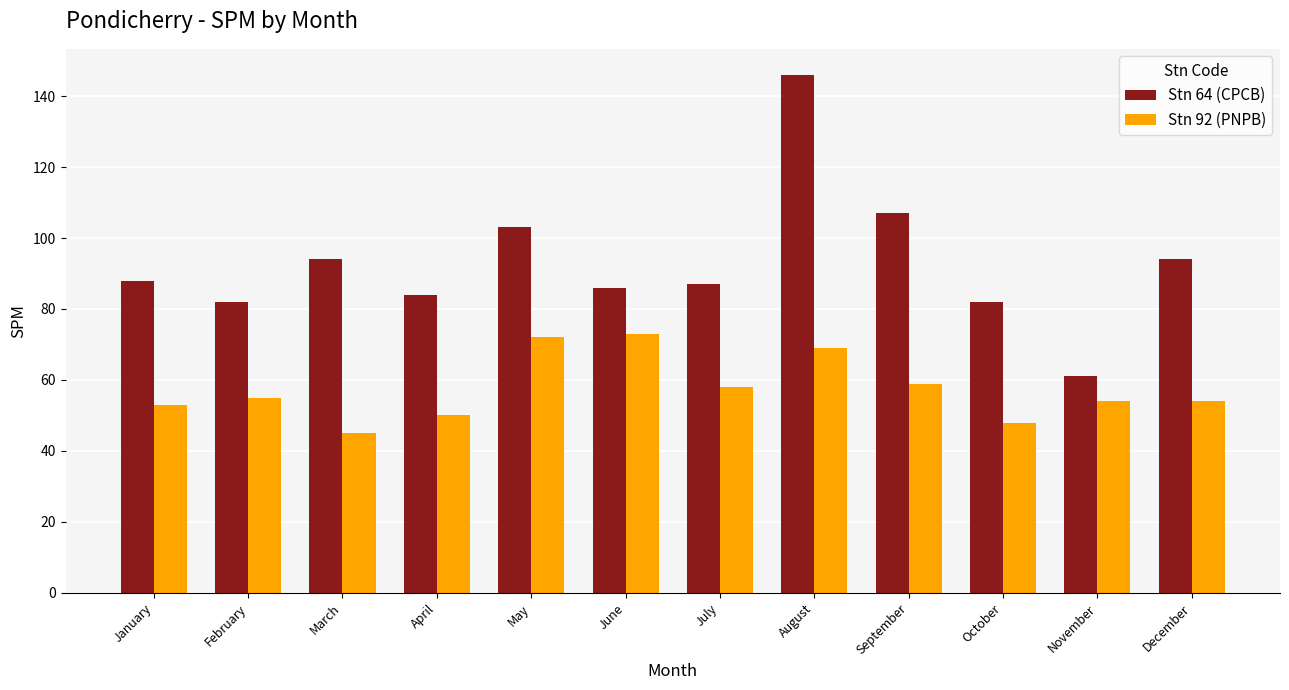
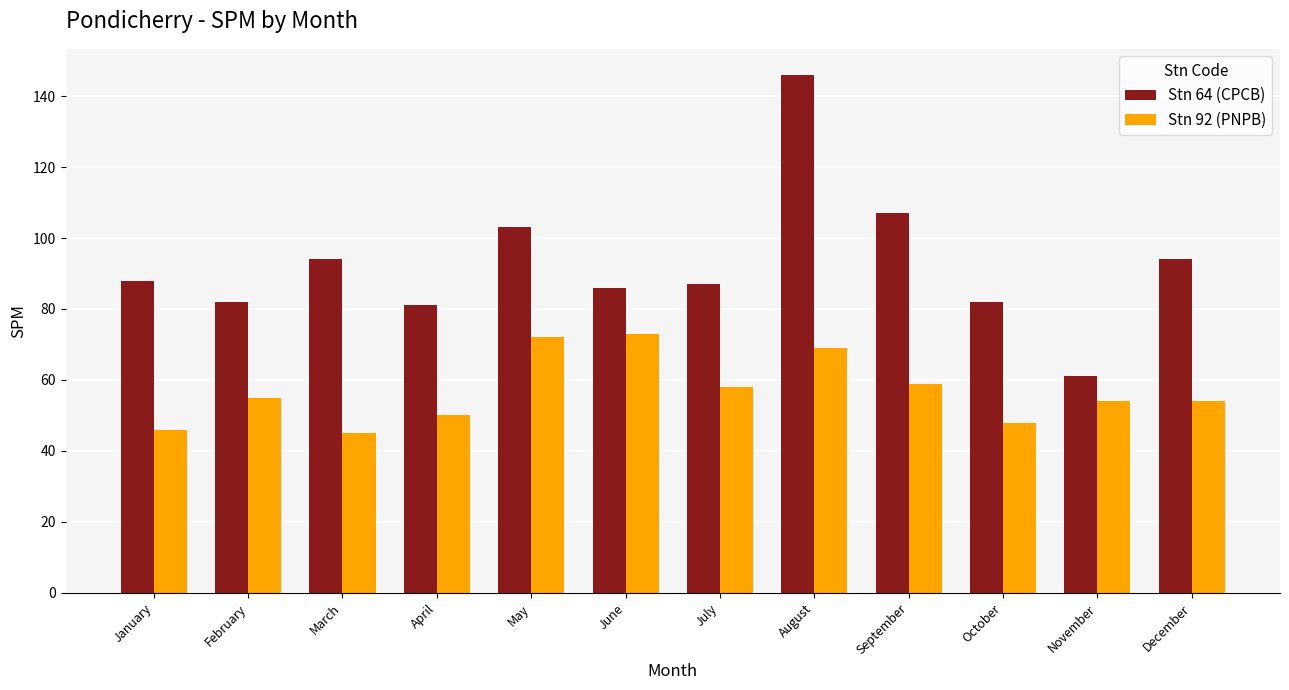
  {
    "Stn 64 (CPCB)": {
      "January": 88,
      "February": 82,
      "March": 94,
-     "April": 84,
+     "April": 81,
      "May": 103,
      "June": 86,
      "July": 87,
      "August": 146,
      "September": 107,
      "October": 82,
      "November": 61,
      "December": 94
    },
    "Stn 92 (PNPB)": {
-     "January": 53,
+     "January": 46,
      "February": 55,
      "March": 45,
      "April": 50,
      "May": 72,
      "June": 73,
      "July": 58,
      "August": 69,
      "September": 59,
      "October": 48,
      "November": 54,
      "December": 54
    }
  }
